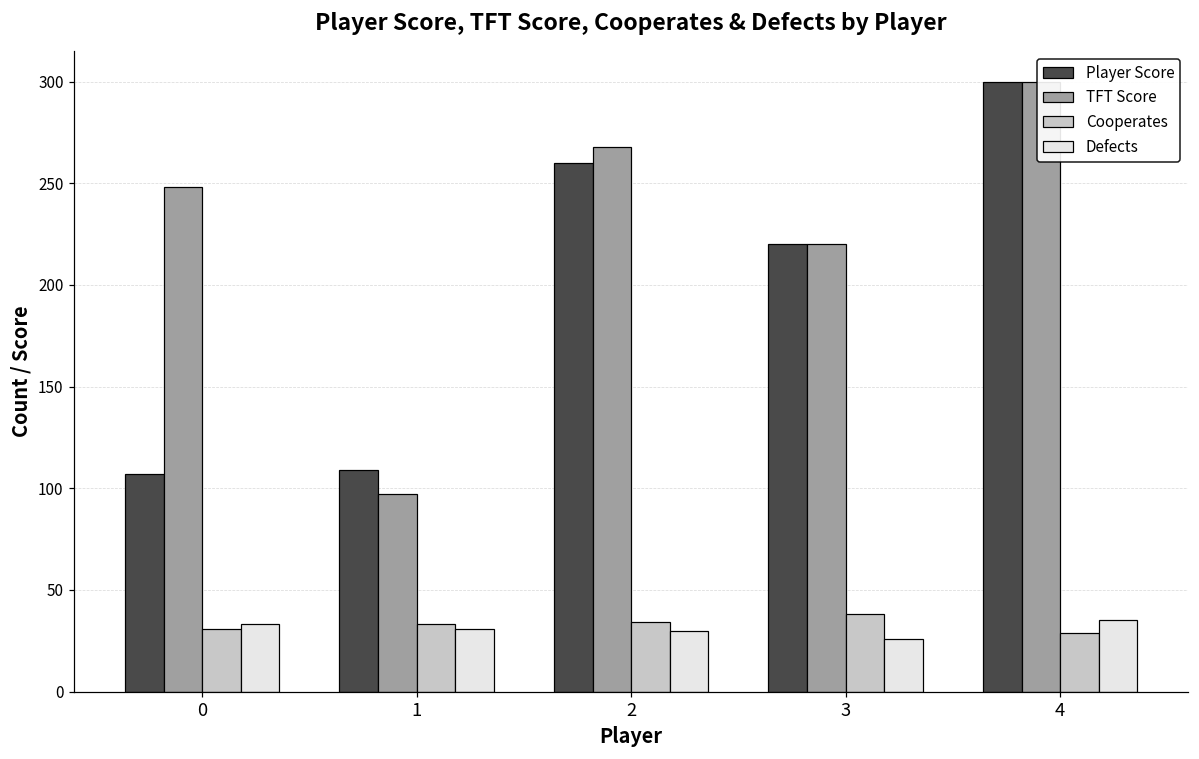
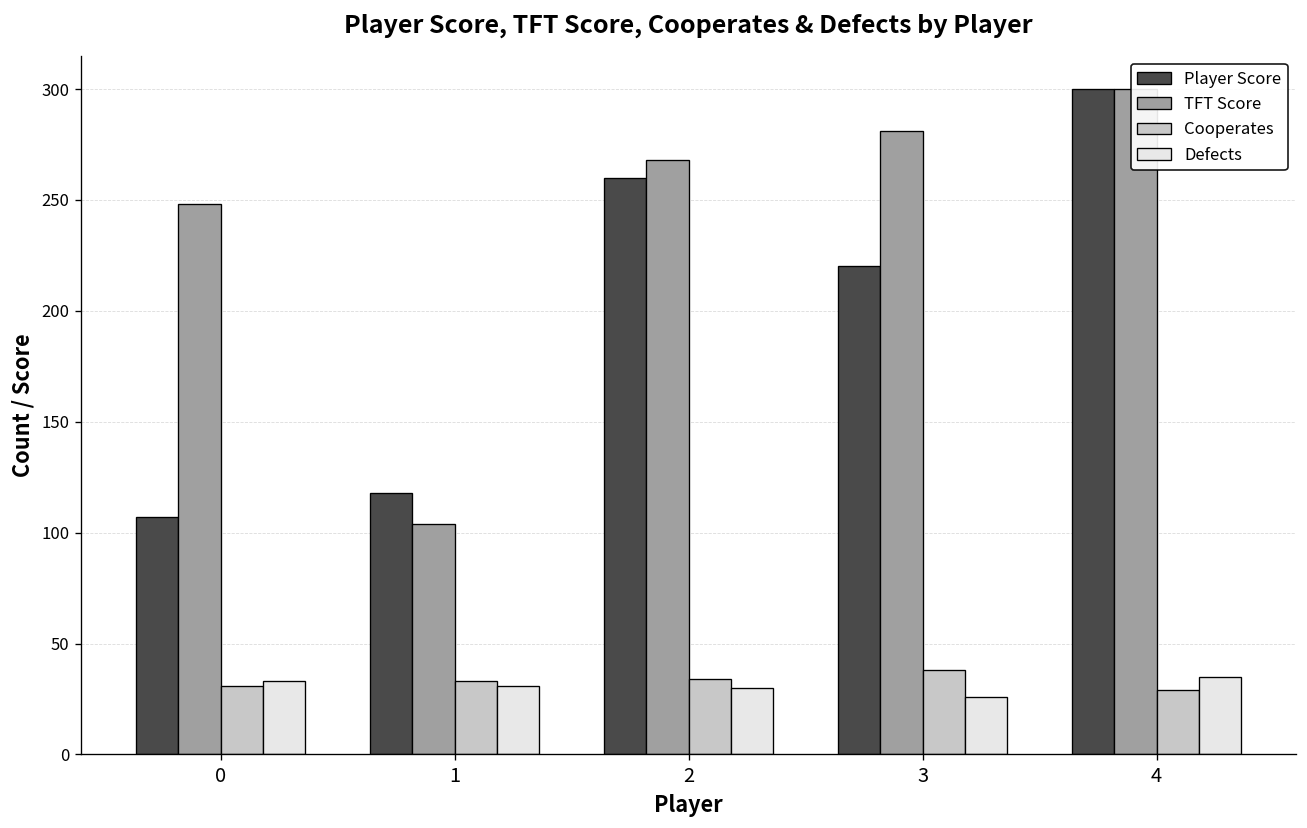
  {
    "Player Score": {
      "0": 107,
-     "1": 109,
+     "1": 118,
      "2": 260,
      "3": 220,
      "4": 300
    },
    "TFT Score": {
      "0": 248,
-     "1": 97,
+     "1": 104,
      "2": 268,
-     "3": 220
+     "3": 281
    }
  }
